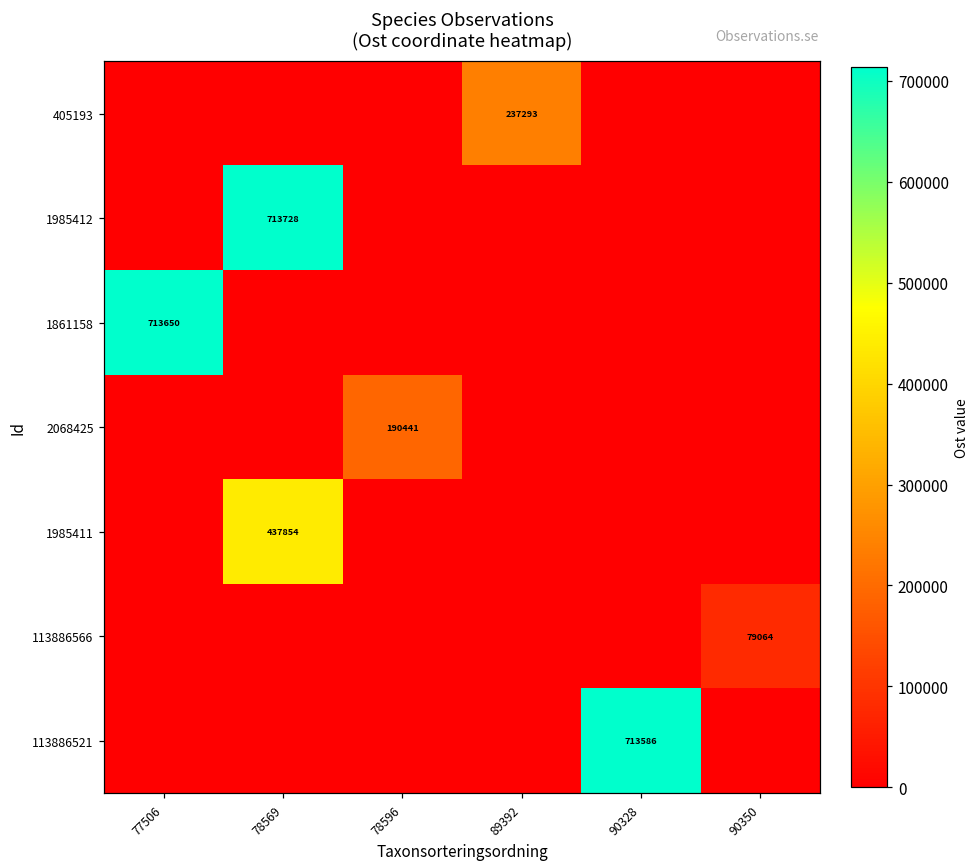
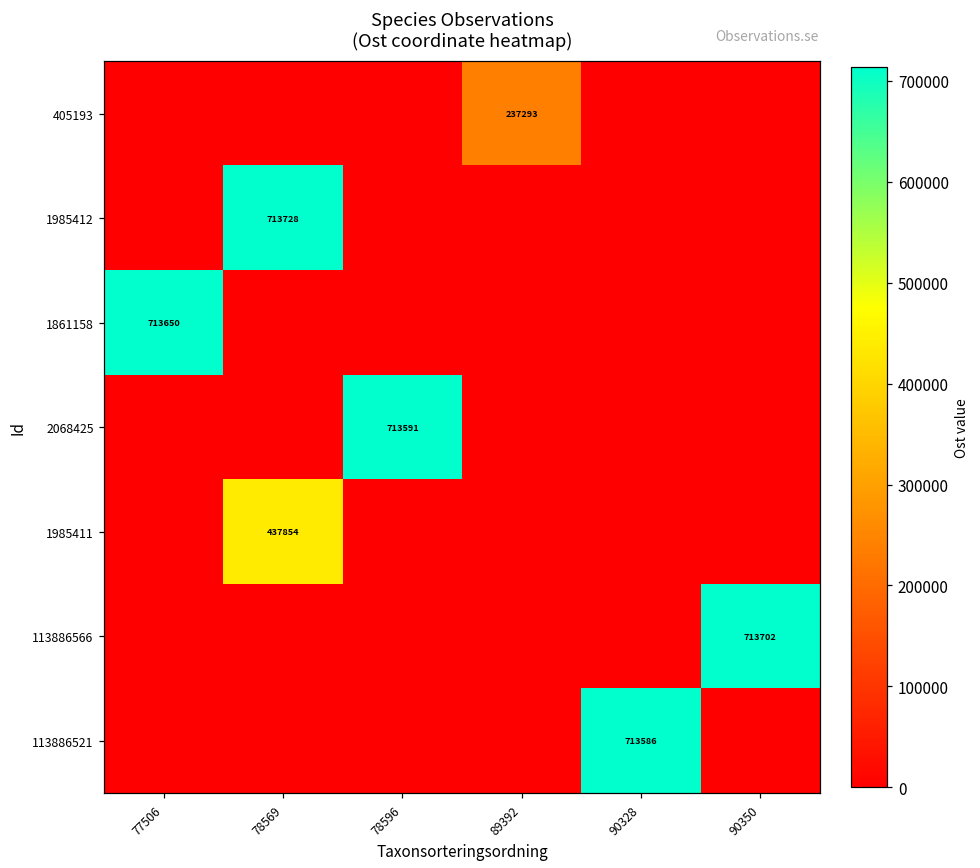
  {
    "405193": {
      "89392": 237293
    },
    "1985412": {
      "78569": 713728
    },
    "1861158": {
      "77506": 713650
    },
    "2068425": {
-     "78596": 190441
+     "78596": 713591
    },
    "1985411": {
      "78569": 437854
    },
    "113886566": {
-     "90350": 79064
+     "90350": 713702
    },
    "113886521": {
      "90328": 713586
    }
  }
